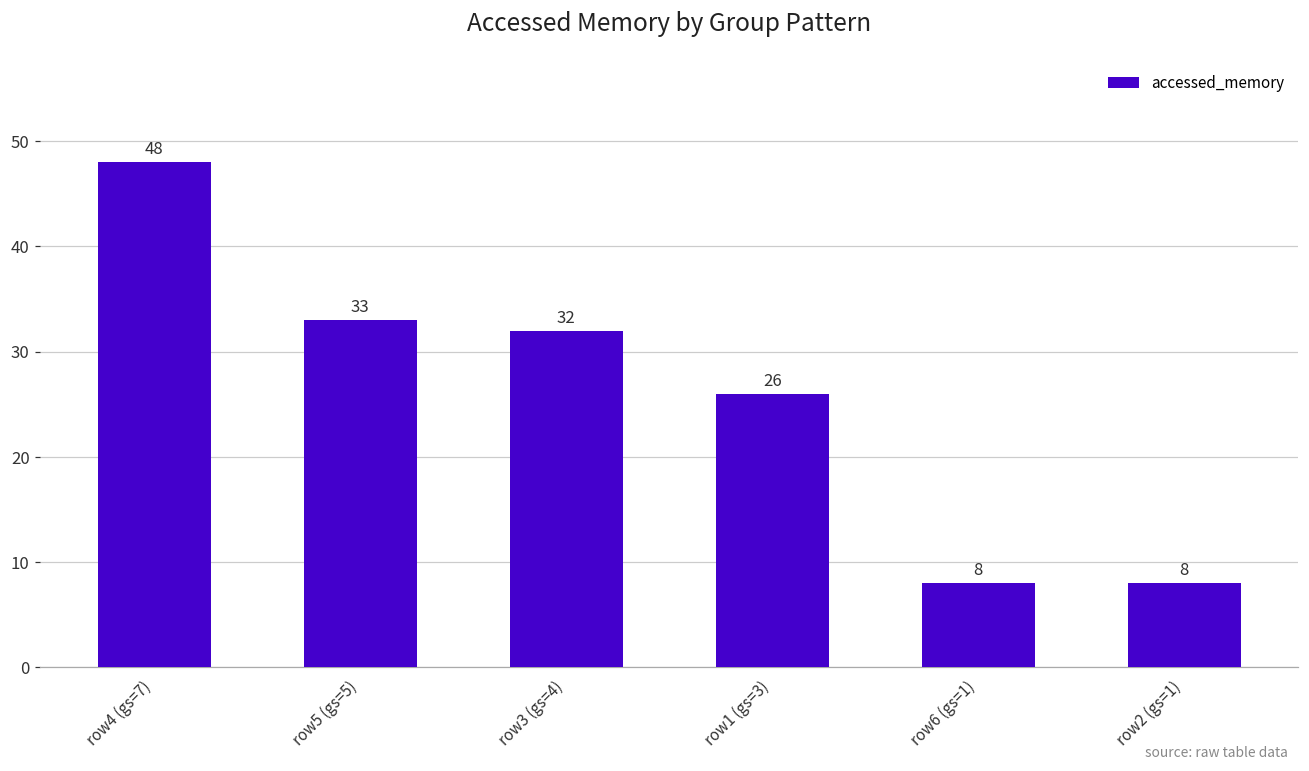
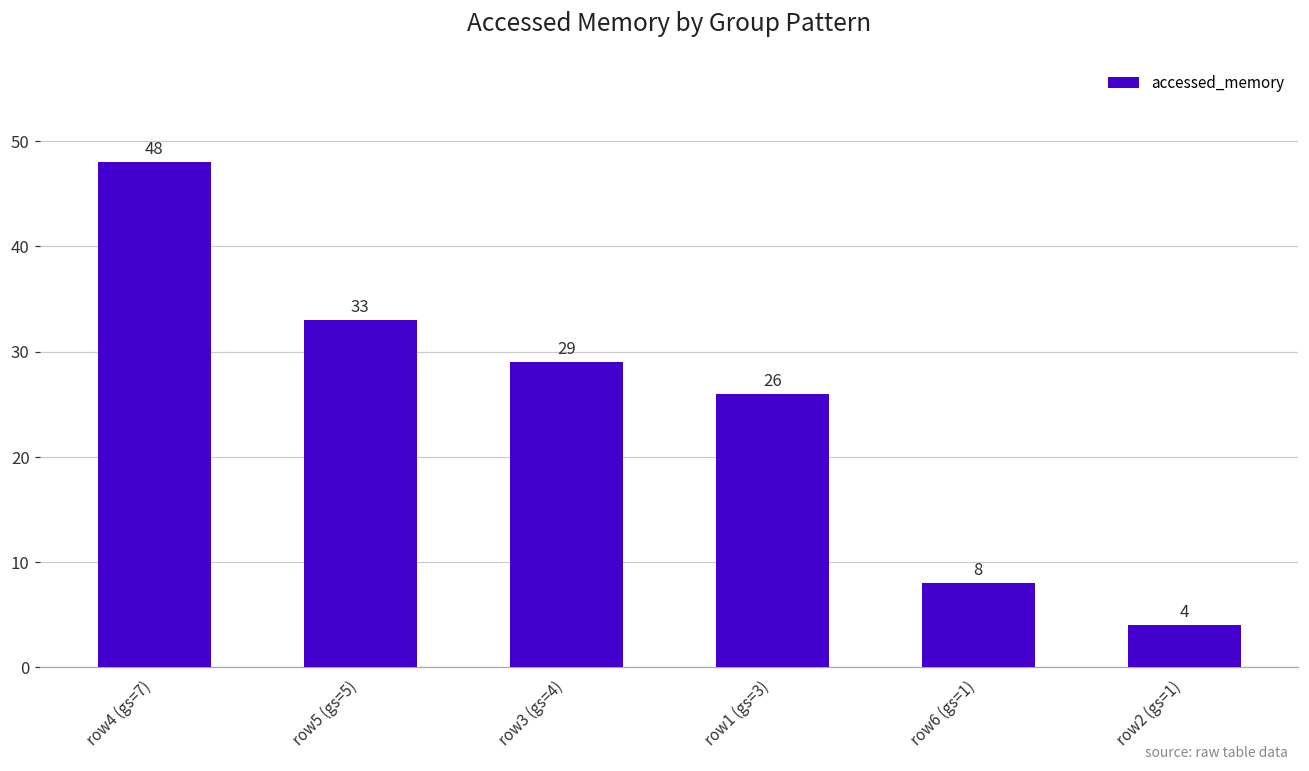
  {
    "row4 (gs=7)": 48,
    "row5 (gs=5)": 33,
-   "row3 (gs=4)": 32,
+   "row3 (gs=4)": 29,
    "row1 (gs=3)": 26,
    "row6 (gs=1)": 8,
-   "row2 (gs=1)": 8
+   "row2 (gs=1)": 4
  }
